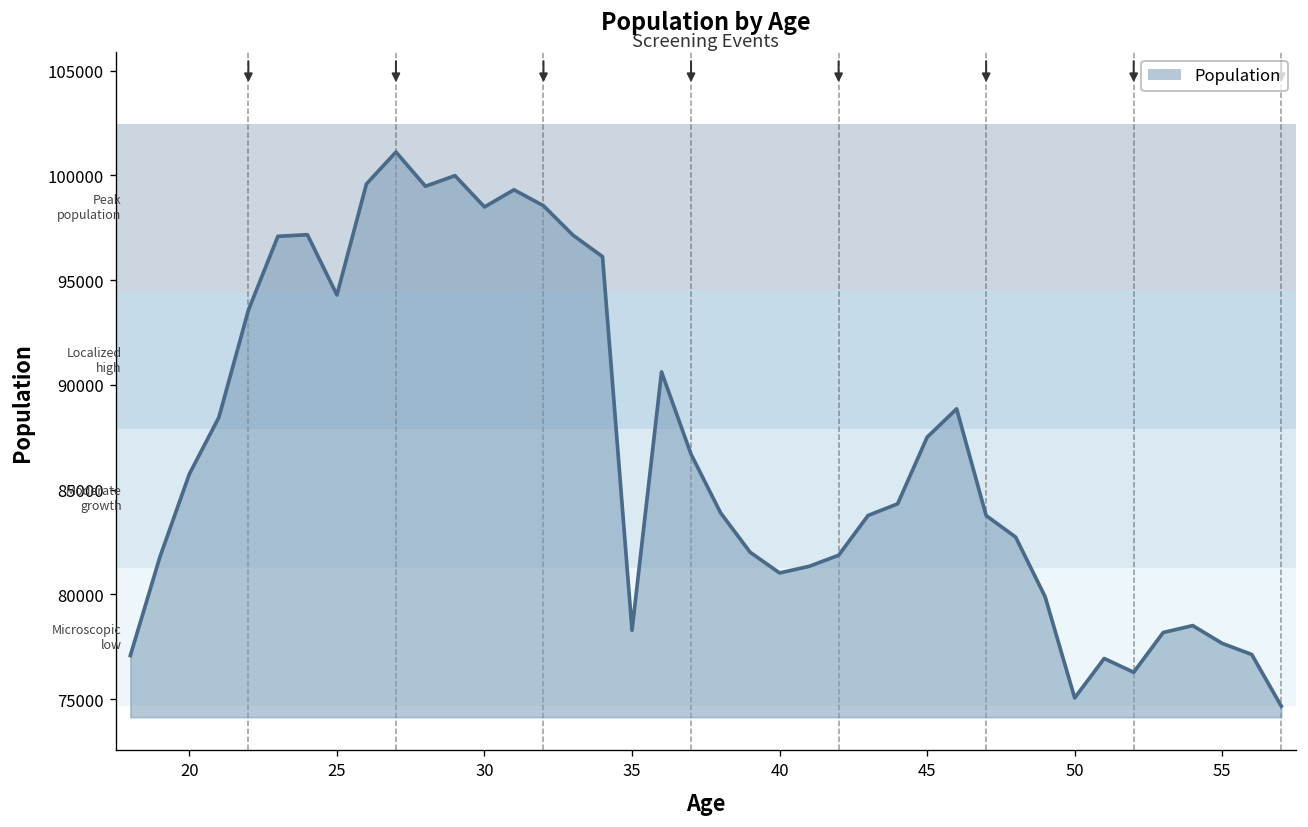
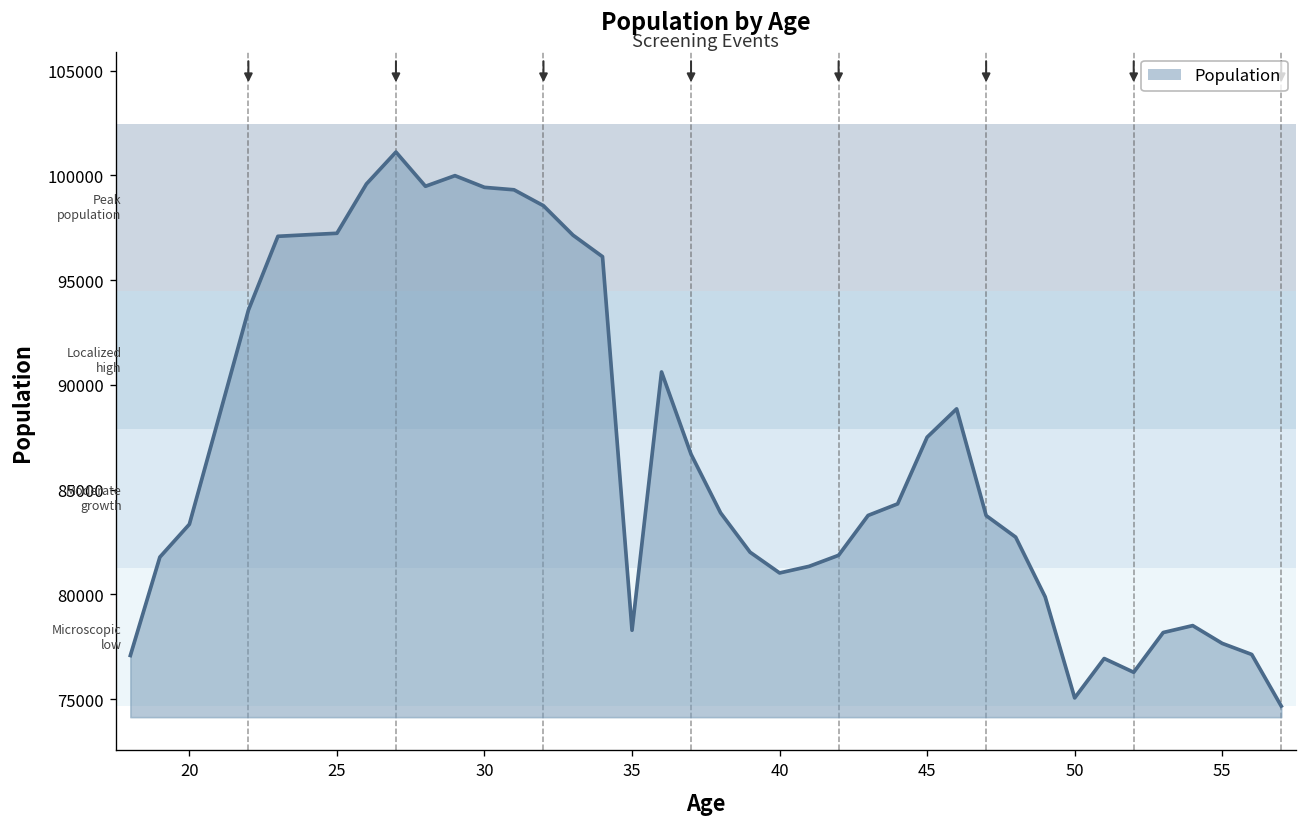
  {
-   "20": 85700,
-   "25": 94300,
-   "30": 98500,
+   "20": 83300,
+   "25": 97200,
+   "30": 99400,
    "35": 78300,
    "40": 81000,
    "45": 87500,
    "50": 75100,
    "55": 77700
  }
